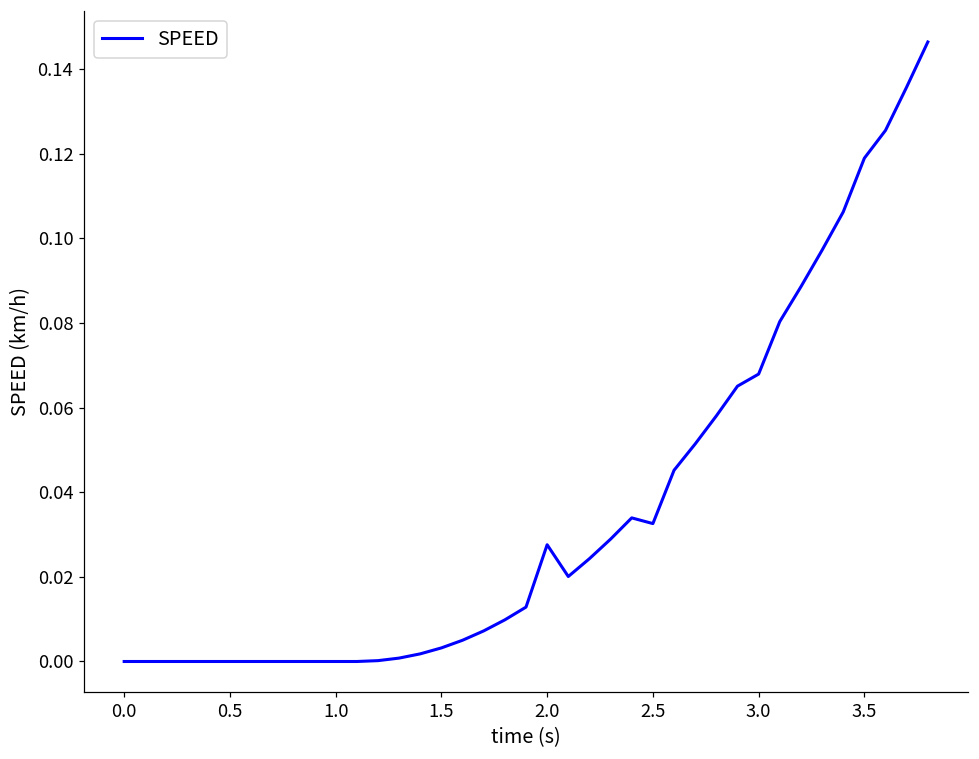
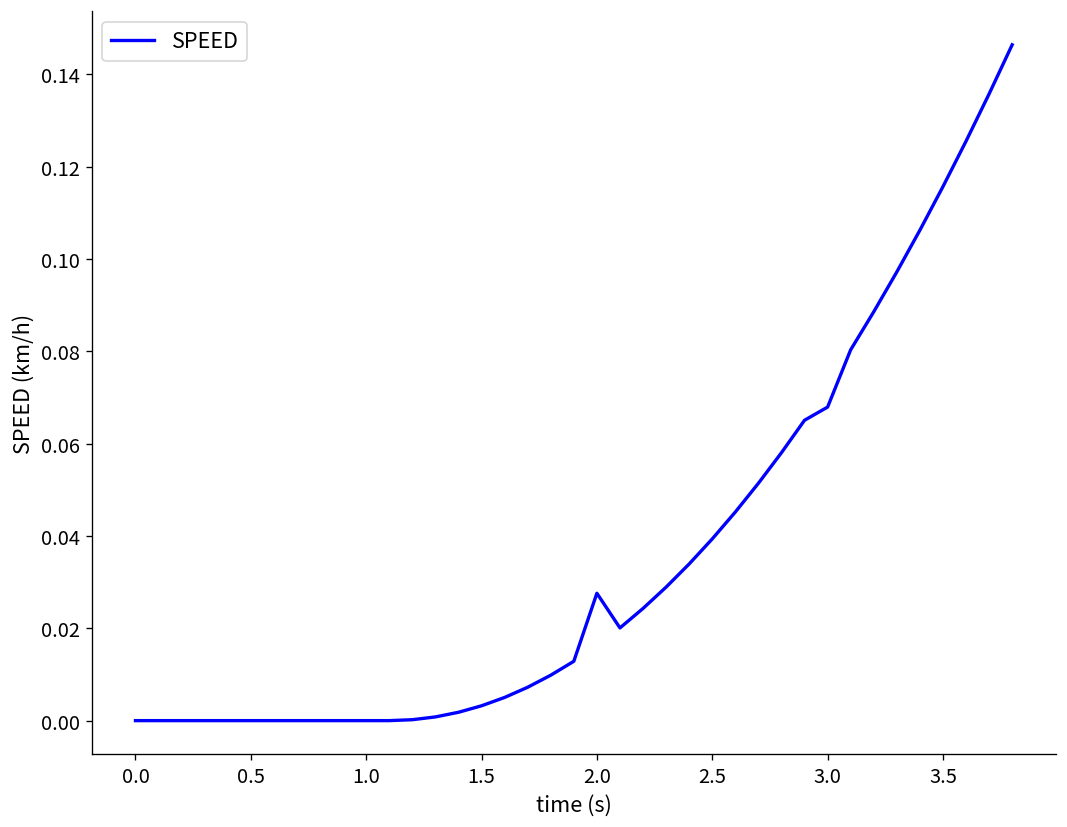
  {
    "0.0": 0.000,
    "0.5": 0.000,
    "1.0": 0.000,
    "1.5": 0.003,
    "2.0": 0.028,
-   "2.5": 0.033,
+   "2.5": 0.039,
    "3.0": 0.068,
-   "3.5": 0.119
+   "3.5": 0.116
  }
